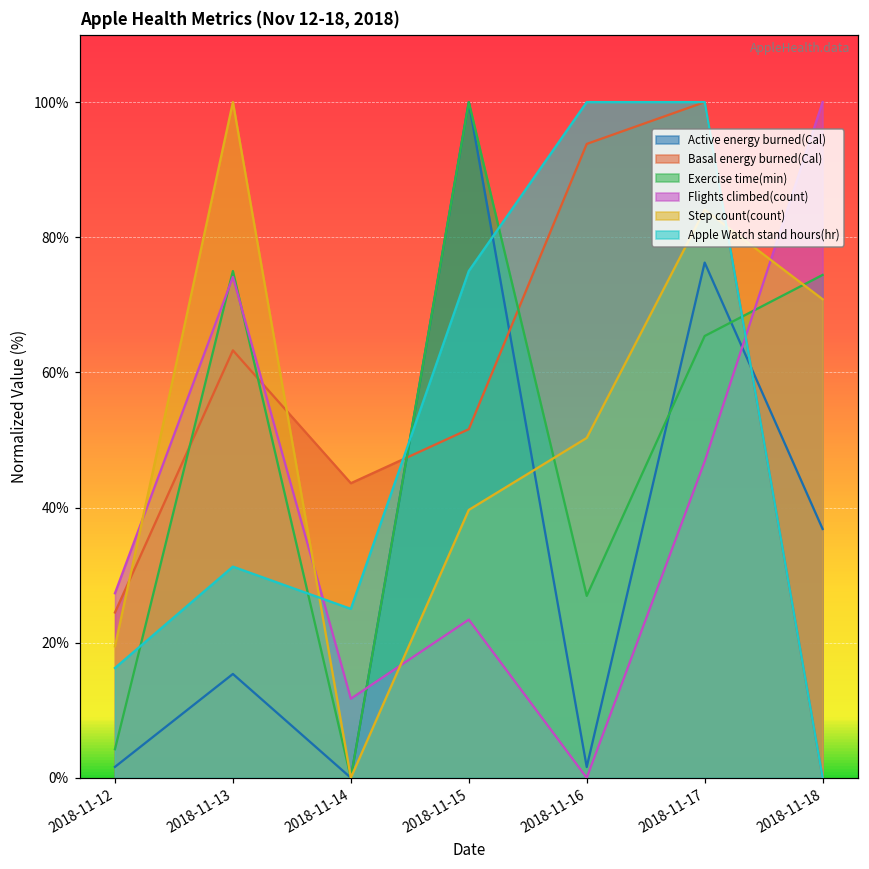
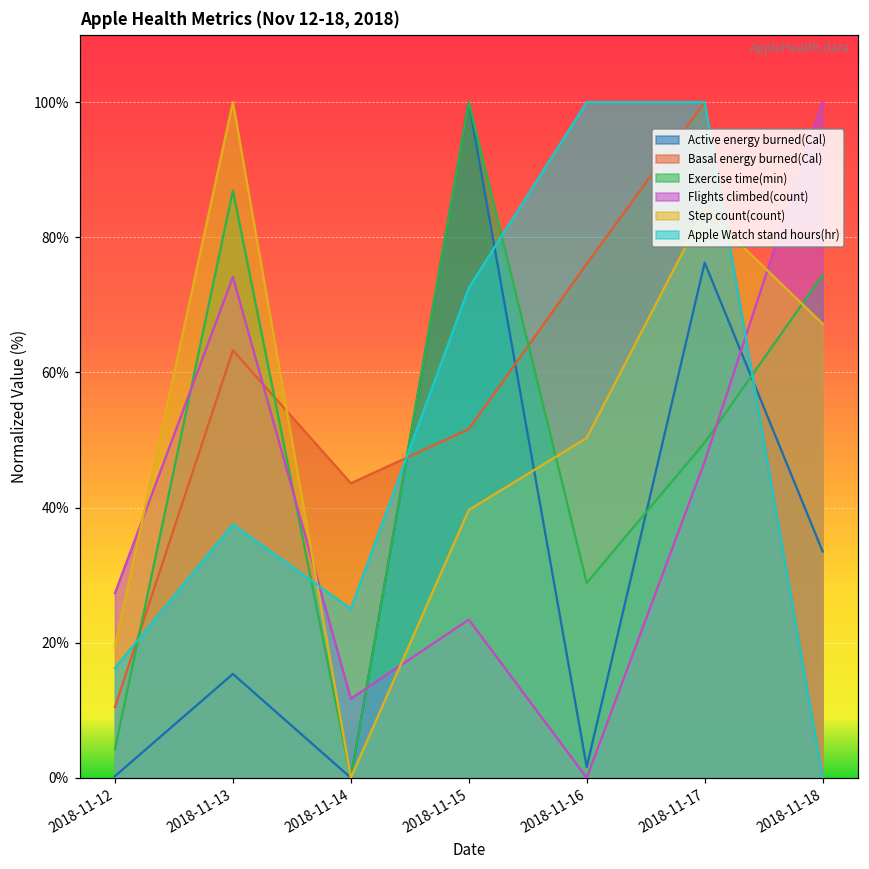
  {
    "Active energy burned(Cal)": {
-     "2018-11-12": "2%",
+     "2018-11-12": "0%",
      "2018-11-13": "15%",
      "2018-11-16": "2%",
      "2018-11-17": "76%",
-     "2018-11-18": "37%"
+     "2018-11-18": "34%"
    },
    "Basal energy burned(Cal)": {
-     "2018-11-12": "24%",
+     "2018-11-12": "10%",
      "2018-11-13": "63%",
      "2018-11-14": "44%",
      "2018-11-15": "52%",
-     "2018-11-16": "94%"
+     "2018-11-16": "76%"
    },
    "Exercise time(min)": {
      "2018-11-12": "4%",
-     "2018-11-13": "75%",
-     "2018-11-16": "27%",
-     "2018-11-17": "65%",
+     "2018-11-13": "87%",
+     "2018-11-16": "29%",
+     "2018-11-17": "50%",
      "2018-11-18": "74%"
    },
    "Flights climbed(count)": {
      "2018-11-12": "27%",
      "2018-11-13": "74%",
      "2018-11-14": "12%",
      "2018-11-15": "23%",
      "2018-11-16": "0%",
      "2018-11-17": "47%",
      "2018-11-18": "100%"
    },
    "Step count(count)": {
      "2018-11-12": "19%",
      "2018-11-13": "100%",
      "2018-11-15": "40%",
      "2018-11-16": "50%",
-     "2018-11-18": "71%"
+     "2018-11-18": "67%"
    },
    "Apple Watch stand hours(hr)": {
      "2018-11-12": "16%",
-     "2018-11-13": "31%",
+     "2018-11-13": "38%",
      "2018-11-14": "25%",
-     "2018-11-15": "75%",
+     "2018-11-15": "73%",
      "2018-11-16": "100%"
    }
  }
